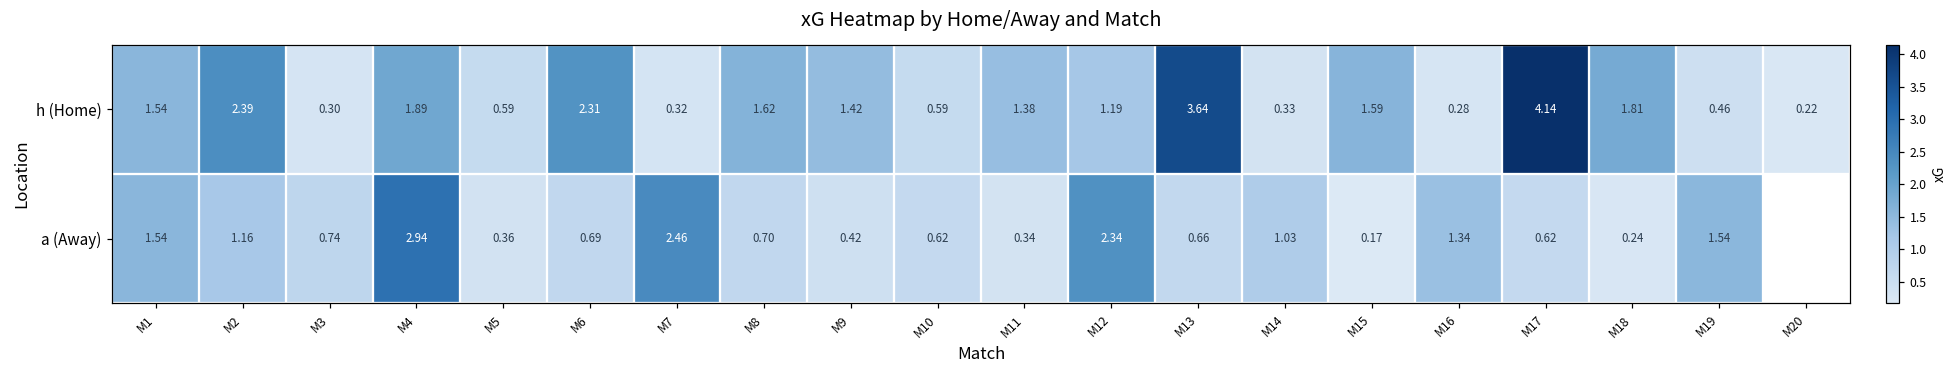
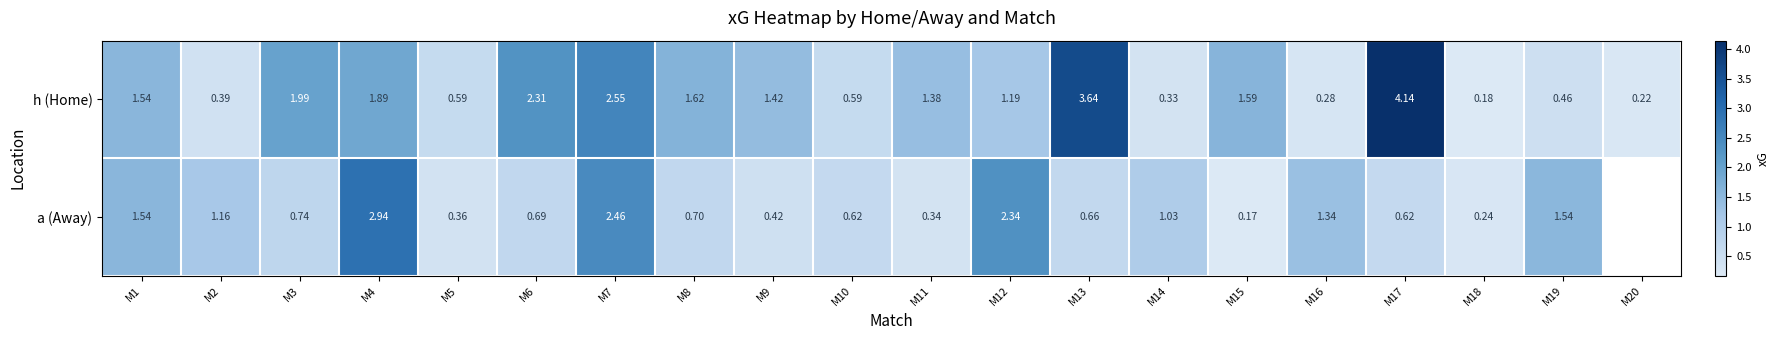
  {
    "h (Home)": {
      "M1": 1.54,
-     "M2": 2.39,
-     "M3": 0.30,
+     "M2": 0.39,
+     "M3": 1.99,
      "M4": 1.89,
      "M5": 0.59,
      "M6": 2.31,
-     "M7": 0.32,
+     "M7": 2.55,
      "M8": 1.62,
      "M9": 1.42,
      "M10": 0.59,
      "M11": 1.38,
      "M12": 1.19,
      "M13": 3.64,
      "M14": 0.33,
      "M15": 1.59,
      "M16": 0.28,
      "M17": 4.14,
-     "M18": 1.81,
+     "M18": 0.18,
      "M19": 0.46,
      "M20": 0.22
    },
    "a (Away)": {
      "M1": 1.54,
      "M2": 1.16,
      "M3": 0.74,
      "M4": 2.94,
      "M5": 0.36,
      "M6": 0.69,
      "M7": 2.46,
      "M8": 0.70,
      "M9": 0.42,
      "M10": 0.62,
      "M11": 0.34,
      "M12": 2.34,
      "M13": 0.66,
      "M14": 1.03,
      "M15": 0.17,
      "M16": 1.34,
      "M17": 0.62,
      "M18": 0.24,
      "M19": 1.54
    }
  }
